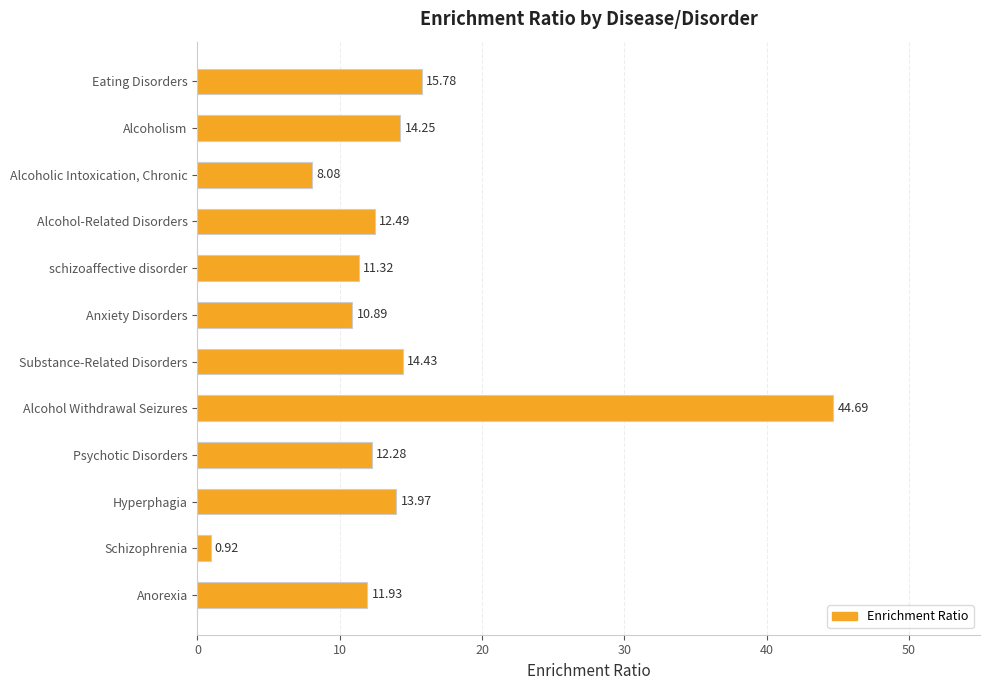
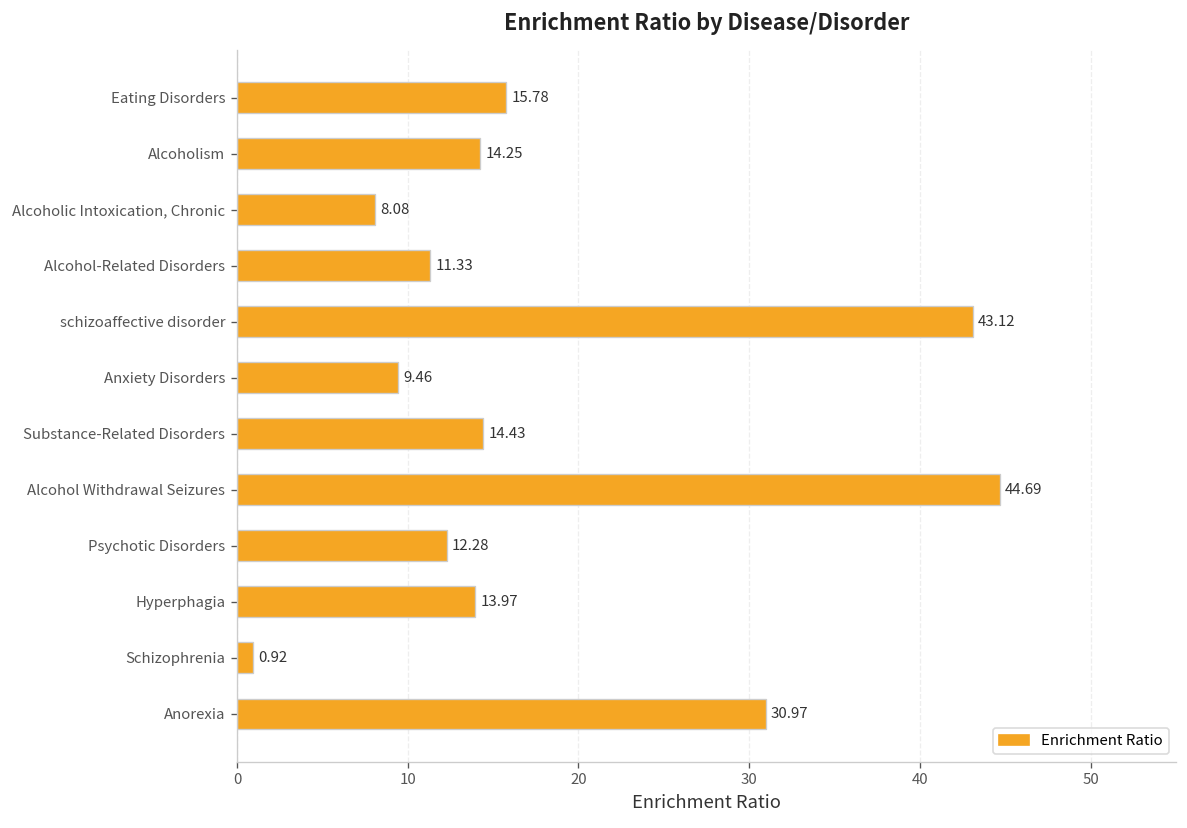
  {
    "Eating Disorders": 15.78,
    "Alcoholism": 14.25,
    "Alcoholic Intoxication, Chronic": 8.08,
-   "Alcohol-Related Disorders": 12.49,
-   "schizoaffective disorder": 11.32,
-   "Anxiety Disorders": 10.89,
+   "Alcohol-Related Disorders": 11.33,
+   "schizoaffective disorder": 43.12,
+   "Anxiety Disorders": 9.46,
    "Substance-Related Disorders": 14.43,
    "Alcohol Withdrawal Seizures": 44.69,
    "Psychotic Disorders": 12.28,
    "Hyperphagia": 13.97,
    "Schizophrenia": 0.92,
-   "Anorexia": 11.93
+   "Anorexia": 30.97
  }
